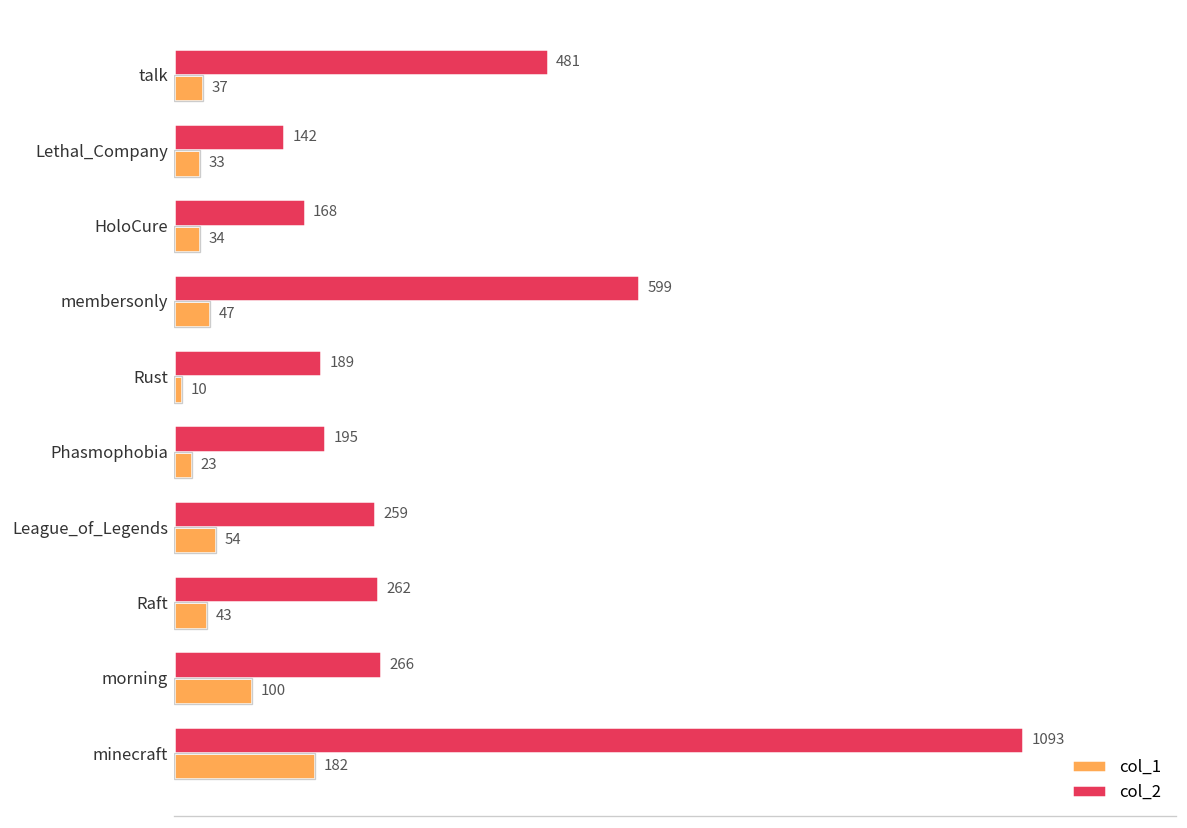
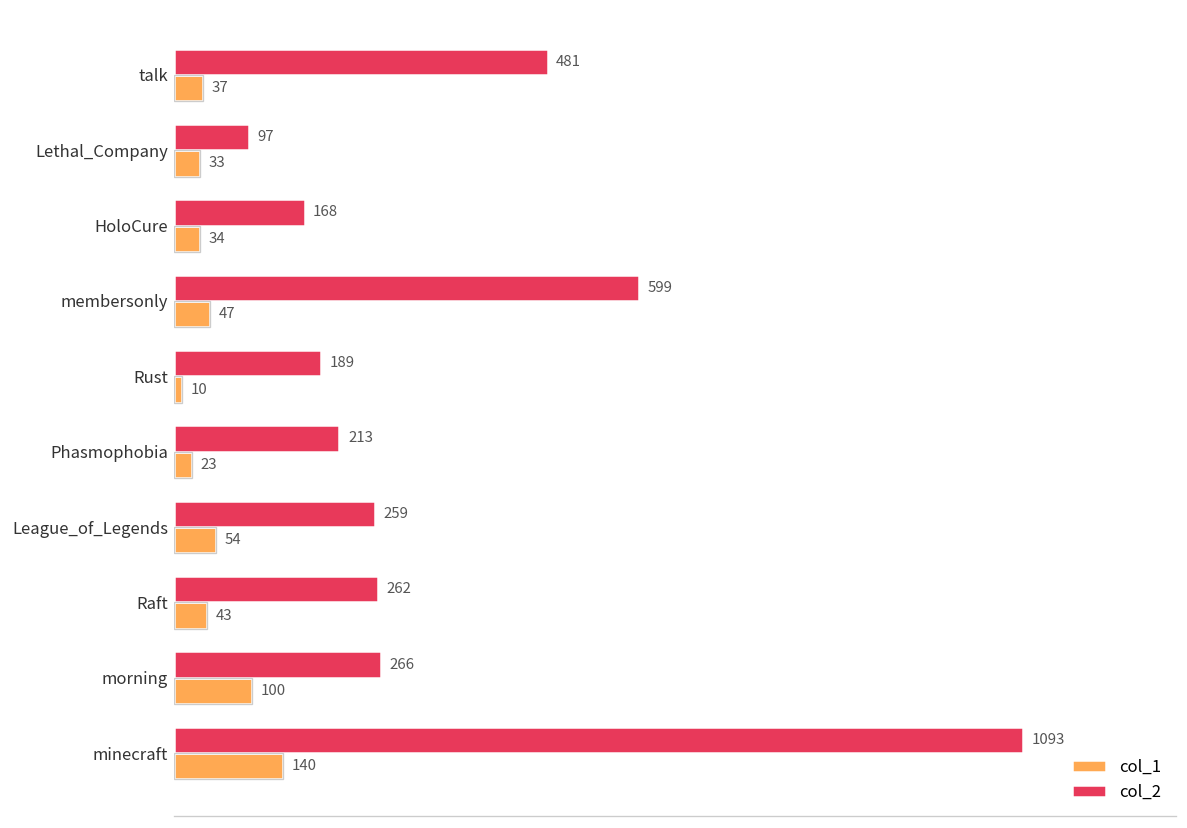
  {
    "col_1": {
      "talk": 37,
      "Lethal_Company": 33,
      "HoloCure": 34,
      "membersonly": 47,
      "Rust": 10,
      "Phasmophobia": 23,
      "League_of_Legends": 54,
      "Raft": 43,
      "morning": 100,
-     "minecraft": 182
+     "minecraft": 140
    },
    "col_2": {
      "talk": 481,
-     "Lethal_Company": 142,
+     "Lethal_Company": 97,
      "HoloCure": 168,
      "membersonly": 599,
      "Rust": 189,
-     "Phasmophobia": 195,
+     "Phasmophobia": 213,
      "League_of_Legends": 259,
      "Raft": 262,
      "morning": 266,
      "minecraft": 1093
    }
  }
